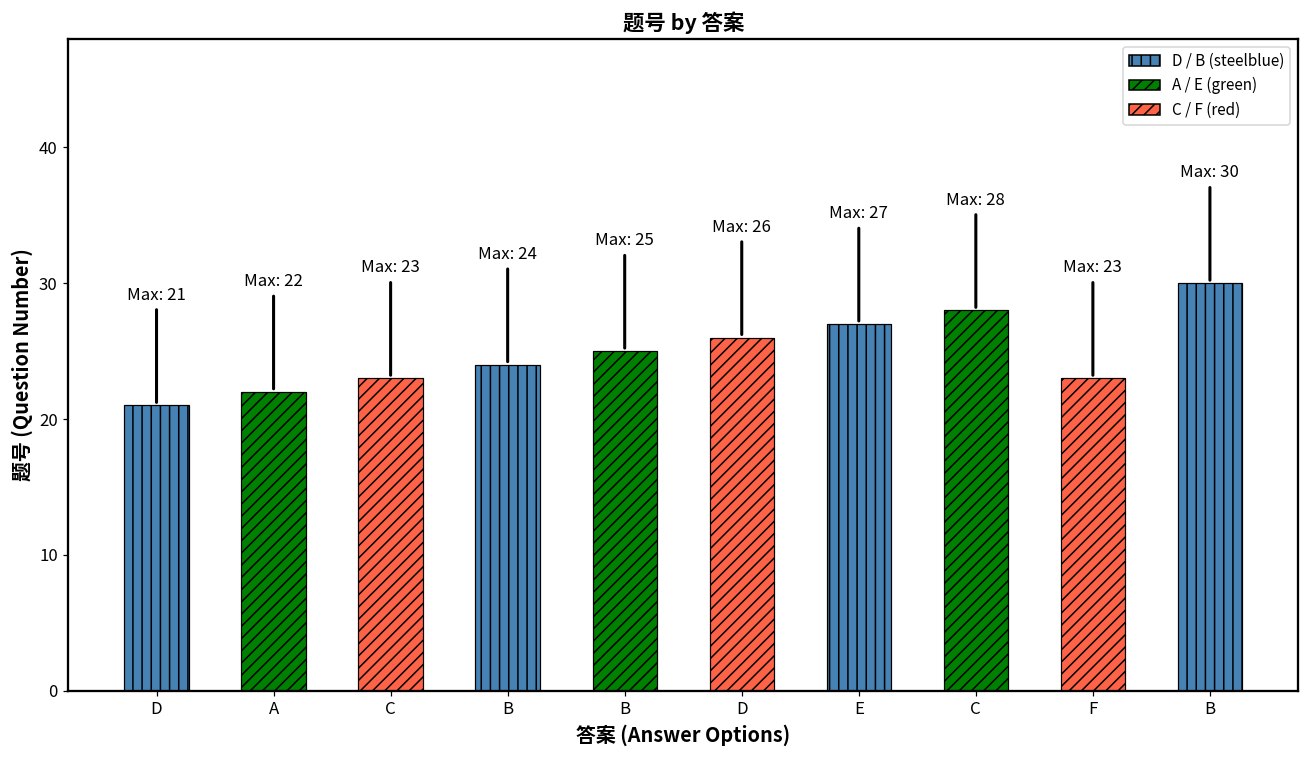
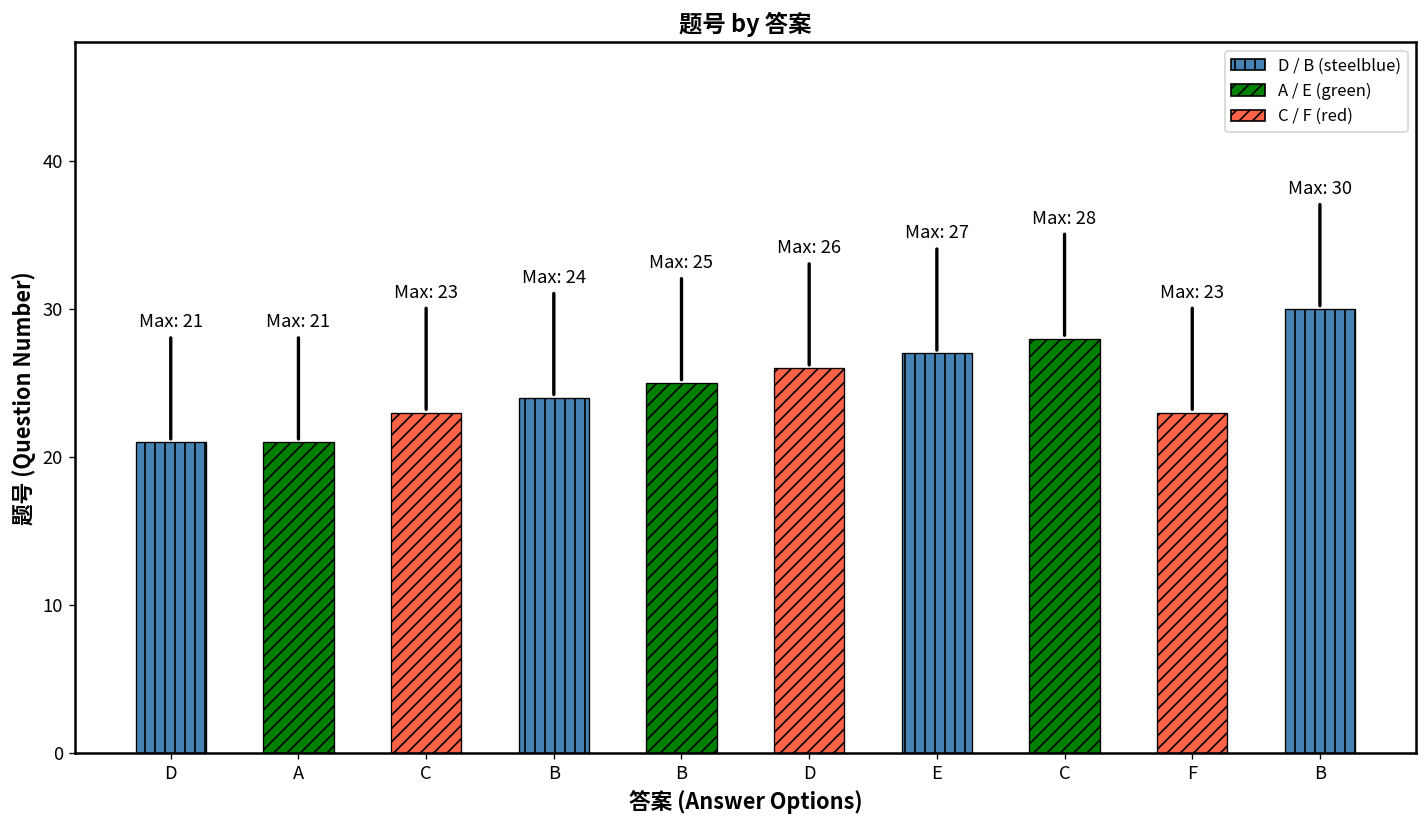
  {
-   "A": 22,
+   "A": 21,
    "E": 27,
    "F": 23
  }
